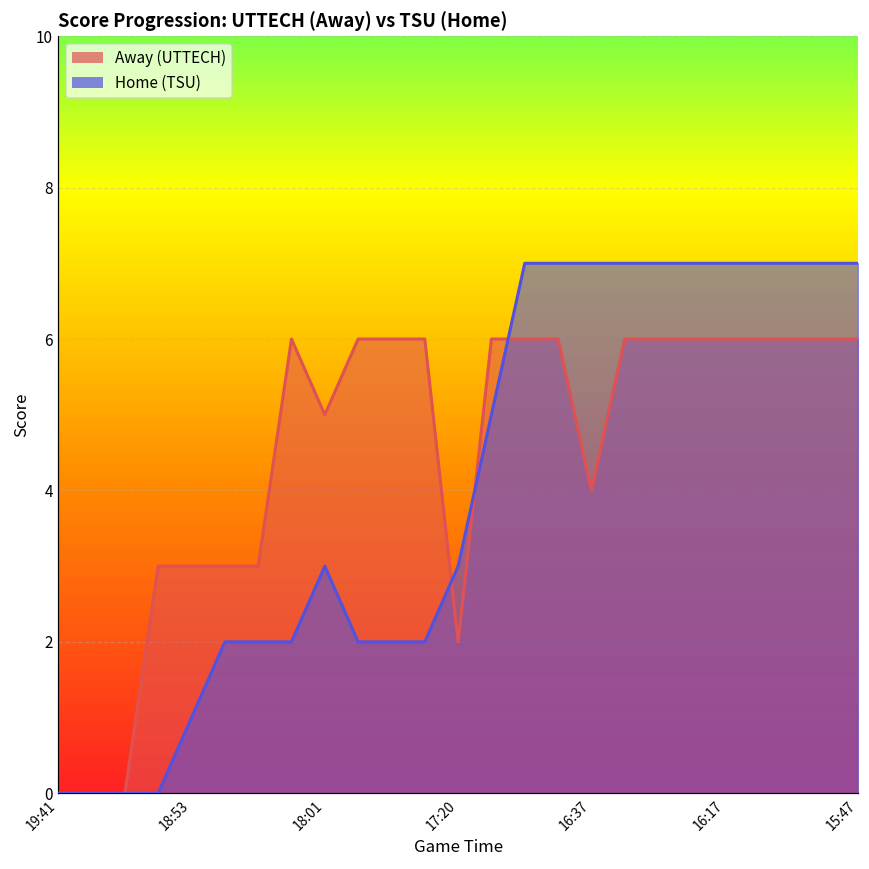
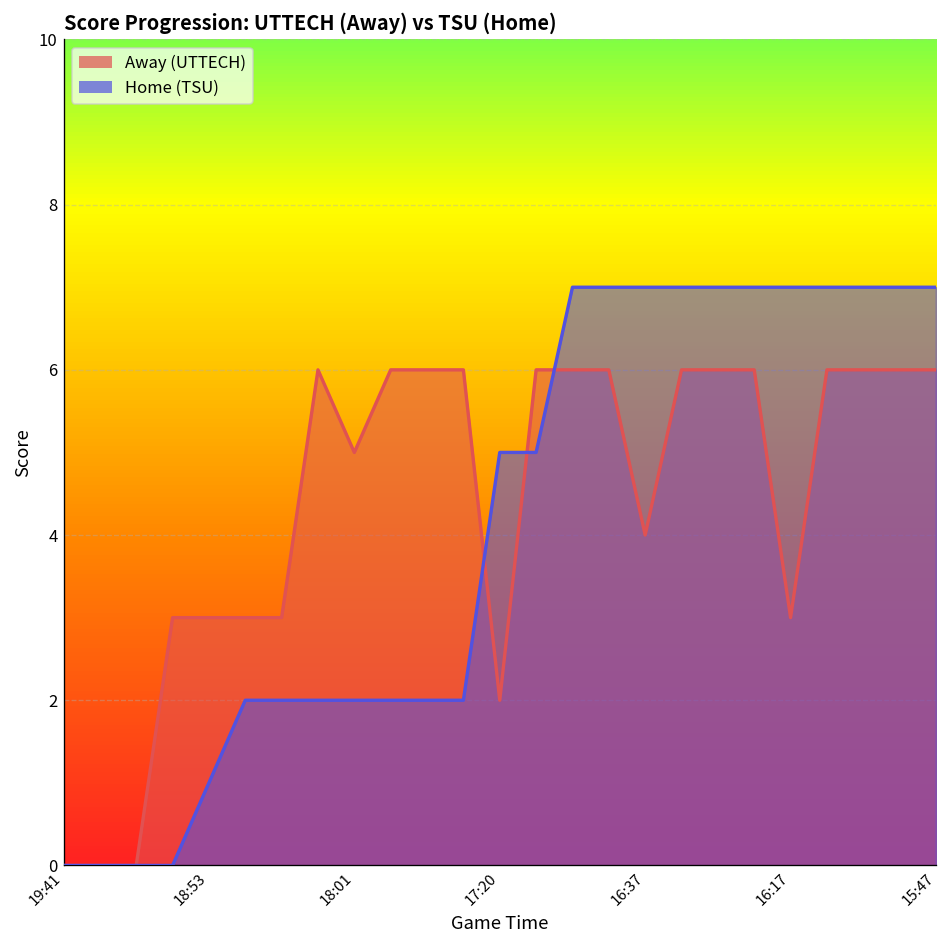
  {
    "Away (UTTECH)": {
      "18:53": 3,
      "18:01": 5,
      "17:20": 2,
      "16:37": 4,
-     "16:17": 6,
+     "16:17": 3,
      "15:47": 6
    },
    "Home (TSU)": {
      "18:53": 1,
-     "18:01": 3,
-     "17:20": 3,
+     "18:01": 2,
+     "17:20": 5,
      "16:37": 7,
      "16:17": 7,
      "15:47": 7
    }
  }
